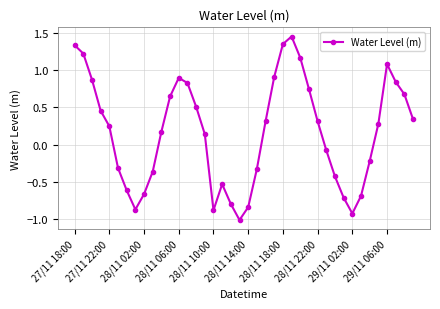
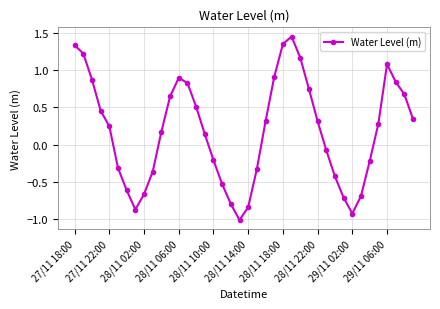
  {
    "27/11 18:00": 1.3,
    "27/11 22:00": 0.2,
    "28/11 02:00": -0.7,
    "28/11 06:00": 0.9,
-   "28/11 10:00": -0.9,
+   "28/11 10:00": -0.2,
    "28/11 14:00": -0.8,
    "28/11 18:00": 1.3,
    "28/11 22:00": 0.3,
    "29/11 02:00": -0.9,
    "29/11 06:00": 1.1
  }
